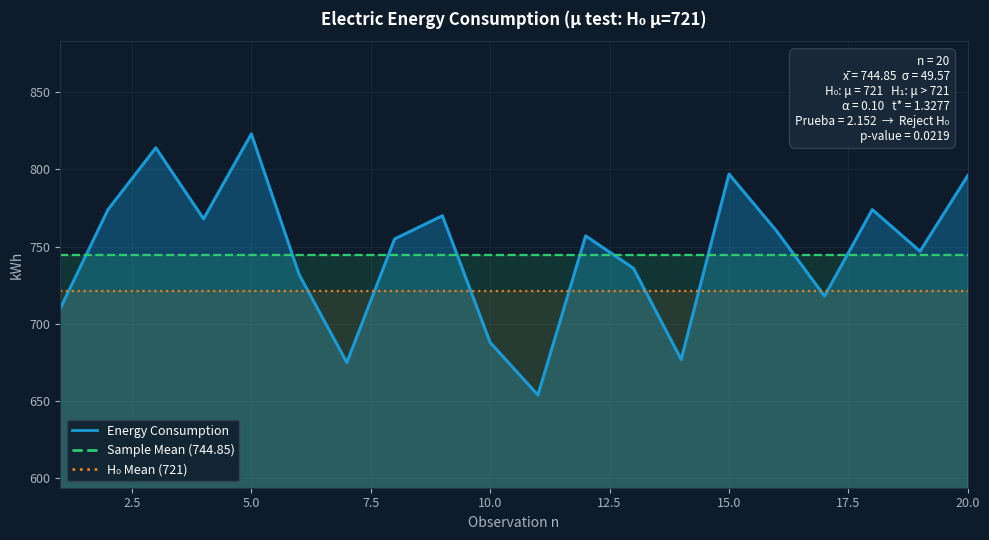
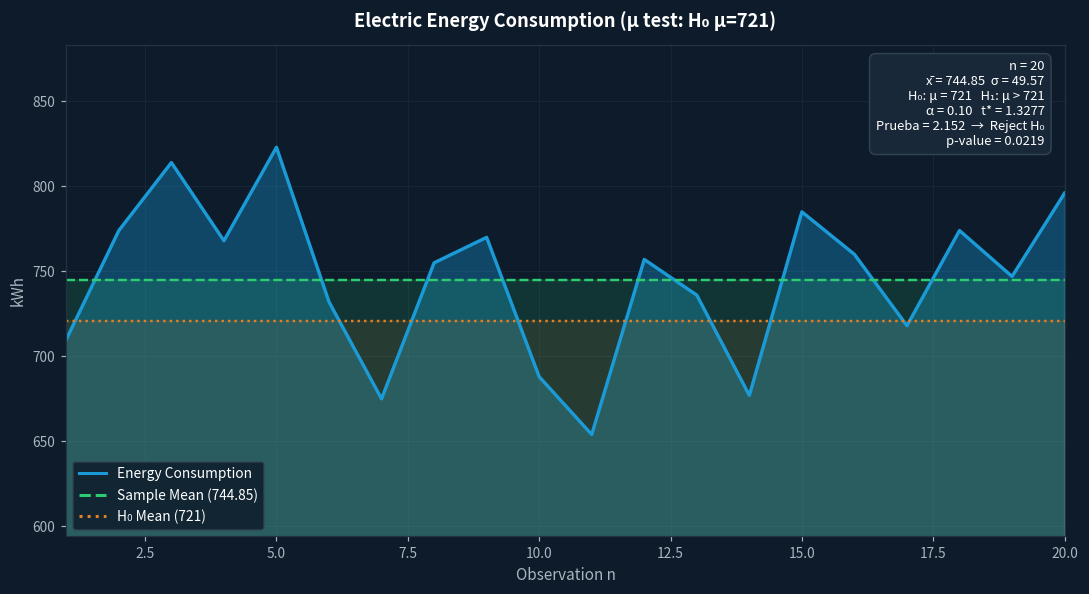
  {
    "Energy Consumption": {
      "5.0": 823,
      "10.0": 688,
-     "15.0": 797,
+     "15.0": 785,
      "20.0": 796
    },
    "Sample Mean (744.85)": {
      "5.0": 745,
      "10.0": 745,
      "15.0": 745,
      "20.0": 745
    },
    "H₀ Mean (721)": {
      "5.0": 721,
      "10.0": 721,
      "15.0": 721,
      "20.0": 721
    }
  }
